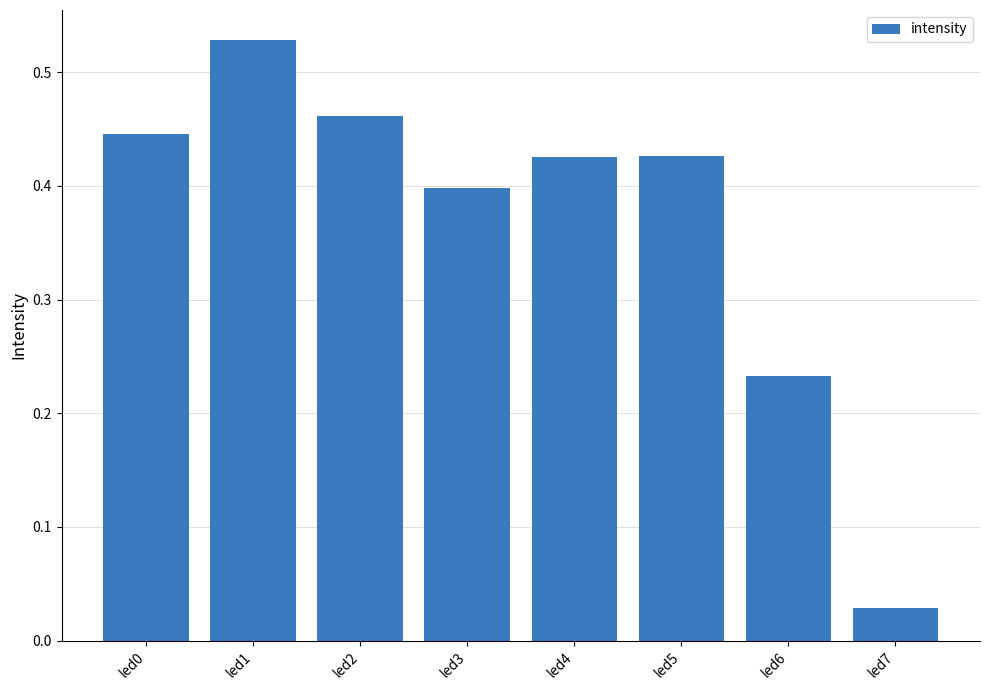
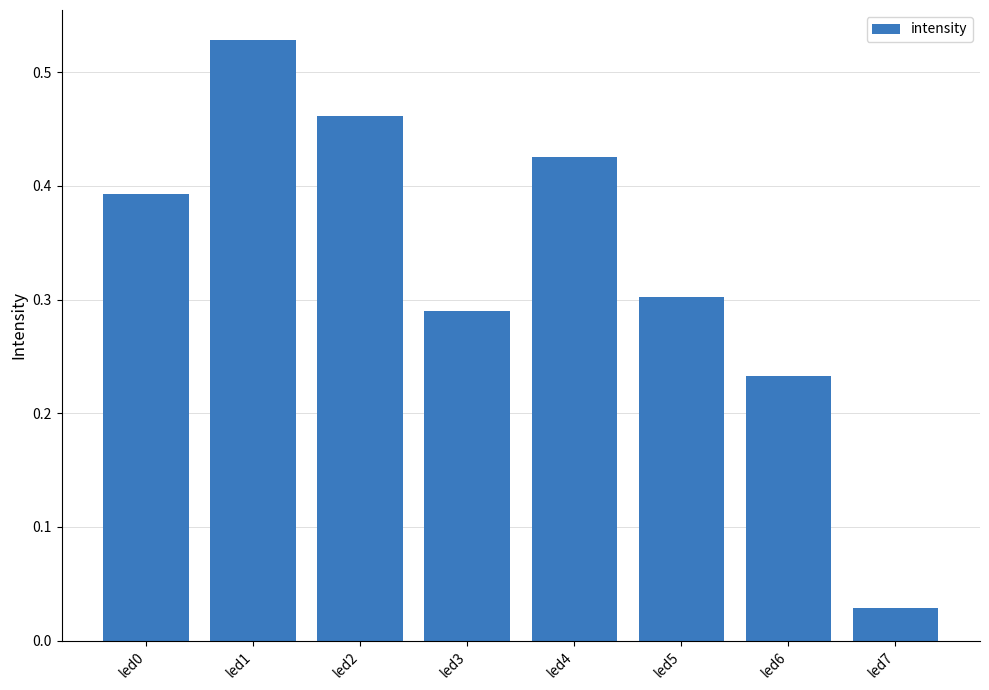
  {
-   "led0": 0.445,
+   "led0": 0.393,
    "led1": 0.528,
    "led2": 0.461,
-   "led3": 0.398,
+   "led3": 0.290,
    "led4": 0.426,
-   "led5": 0.426,
+   "led5": 0.302,
    "led6": 0.233,
    "led7": 0.029
  }
